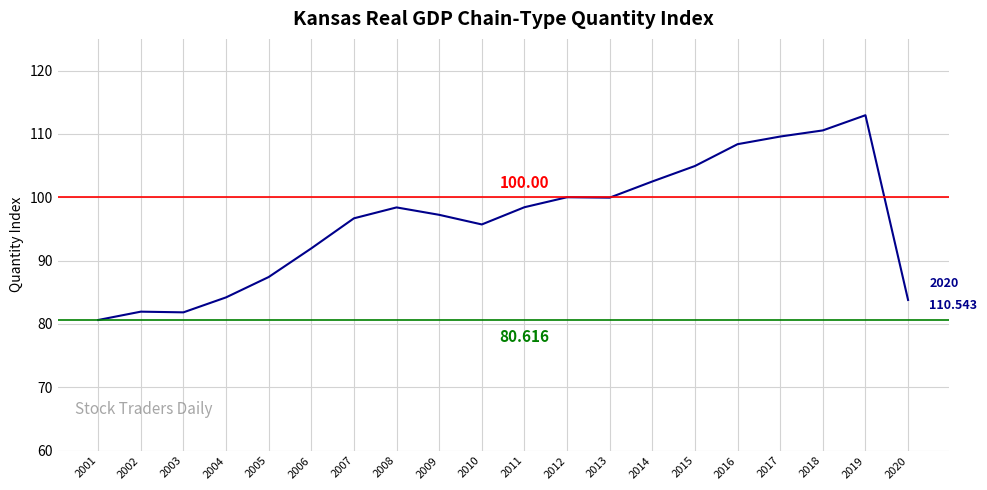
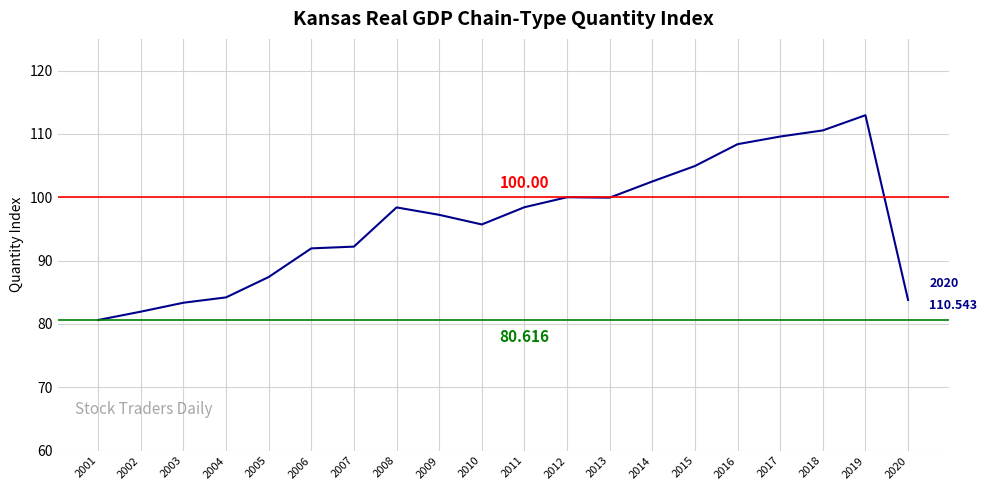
  {
    "2001": 81,
    "2002": 82,
-   "2003": 82,
+   "2003": 83,
    "2004": 84,
    "2005": 87,
    "2006": 92,
-   "2007": 97,
+   "2007": 92,
    "2008": 98,
    "2009": 97,
    "2010": 96,
    "2013": 100,
    "2014": 102,
    "2015": 105,
    "2016": 108,
    "2017": 110,
    "2018": 111,
    "2019": 113
  }
